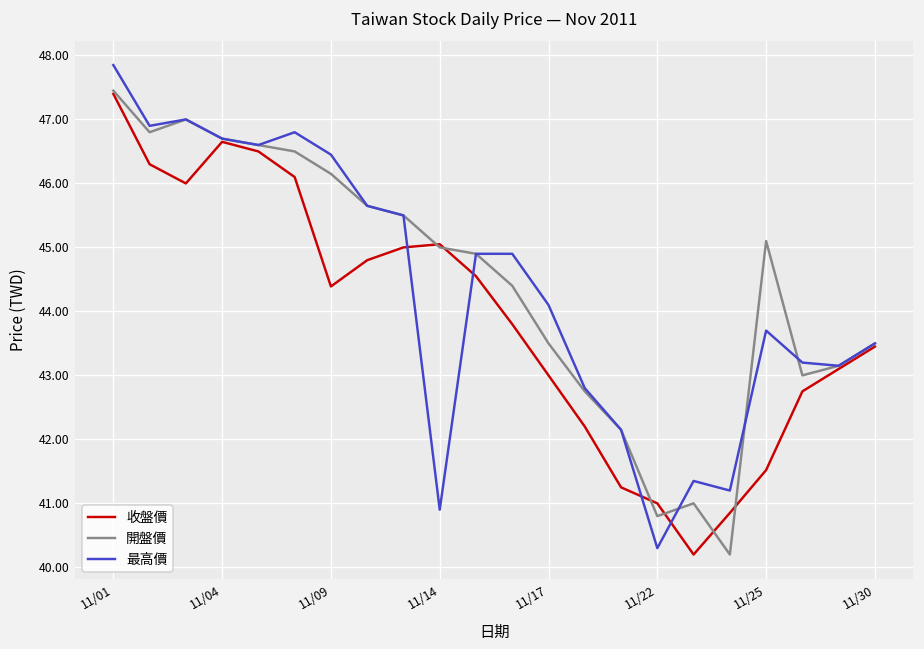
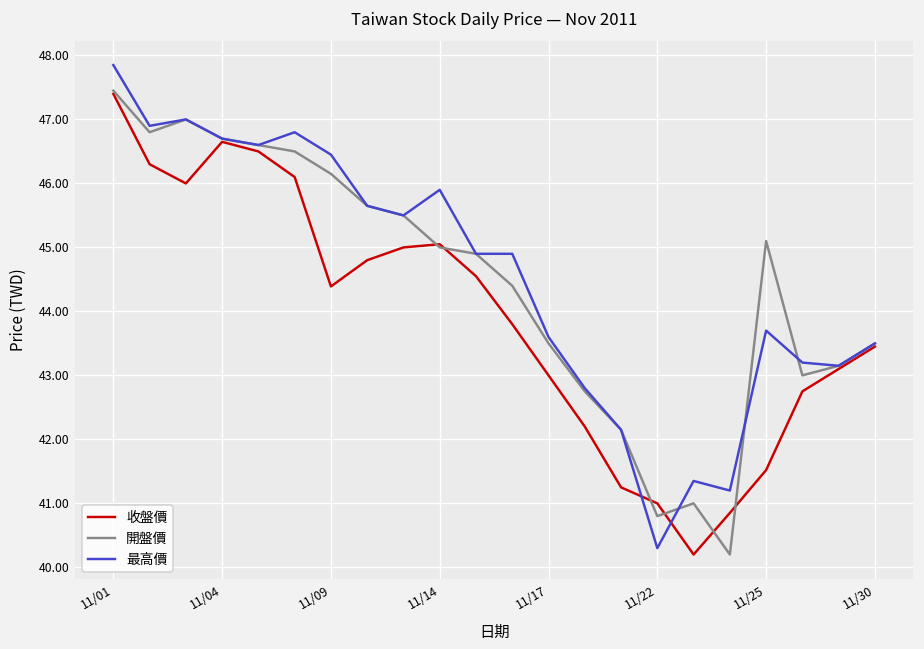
  {
    "收盤價": {
      "11/01": 47.4,
      "11/04": 46.7,
      "11/09": 44.4,
      "11/14": 45.1,
      "11/17": 43.0,
      "11/22": 41.0,
      "11/25": 41.5,
      "11/30": 43.5
    },
    "開盤價": {
      "11/01": 47.5,
      "11/09": 46.2,
      "11/14": 45.0,
      "11/17": 43.5,
      "11/22": 40.8,
      "11/25": 45.1
    },
    "最高價": {
      "11/01": 47.9,
      "11/09": 46.5,
-     "11/14": 40.9,
-     "11/17": 44.1,
+     "11/14": 45.9,
+     "11/17": 43.6,
      "11/22": 40.3,
      "11/25": 43.7
    }
  }
